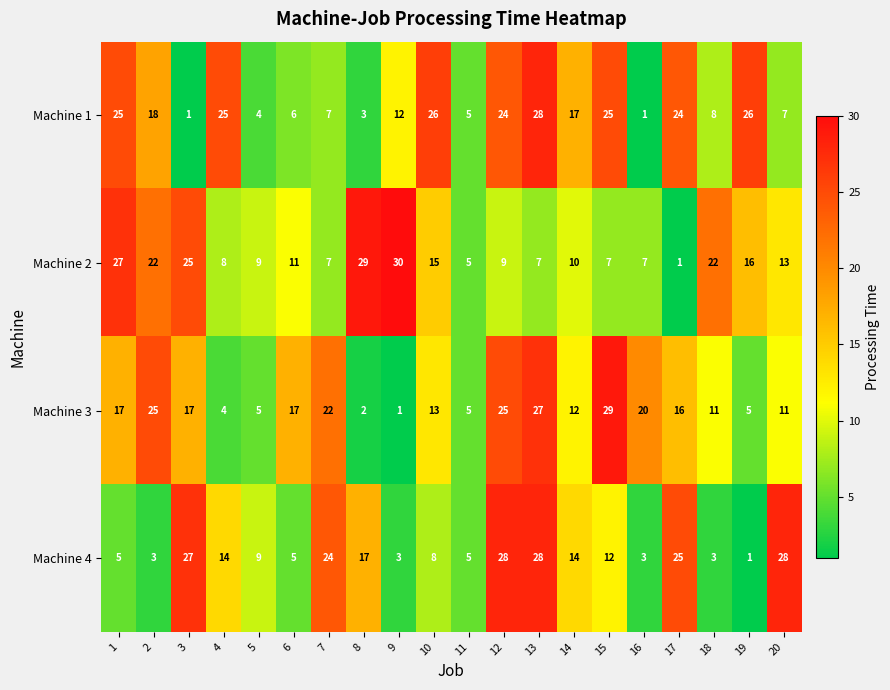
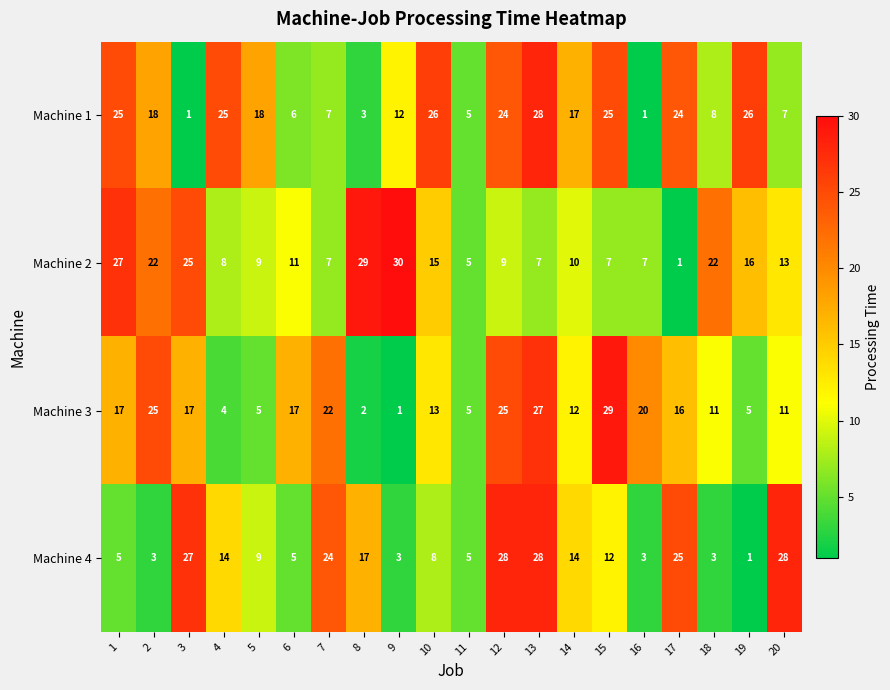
  {
    "Machine 1": {
      "1": 25,
      "2": 18,
      "3": 1,
      "4": 25,
-     "5": 4,
+     "5": 18,
      "6": 6,
      "7": 7,
      "8": 3,
      "9": 12,
      "10": 26,
      "11": 5,
      "12": 24,
      "13": 28,
      "14": 17,
      "15": 25,
      "16": 1,
      "17": 24,
      "18": 8,
      "19": 26,
      "20": 7
    },
    "Machine 2": {
      "1": 27,
      "2": 22,
      "3": 25,
      "4": 8,
      "5": 9,
      "6": 11,
      "7": 7,
      "8": 29,
      "9": 30,
      "10": 15,
      "11": 5,
      "12": 9,
      "13": 7,
      "14": 10,
      "15": 7,
      "16": 7,
      "17": 1,
      "18": 22,
      "19": 16,
      "20": 13
    },
    "Machine 3": {
      "1": 17,
      "2": 25,
      "3": 17,
      "4": 4,
      "5": 5,
      "6": 17,
      "7": 22,
      "8": 2,
      "9": 1,
      "10": 13,
      "11": 5,
      "12": 25,
      "13": 27,
      "14": 12,
      "15": 29,
      "16": 20,
      "17": 16,
      "18": 11,
      "19": 5,
      "20": 11
    },
    "Machine 4": {
      "1": 5,
      "2": 3,
      "3": 27,
      "4": 14,
      "5": 9,
      "6": 5,
      "7": 24,
      "8": 17,
      "9": 3,
      "10": 8,
      "11": 5,
      "12": 28,
      "13": 28,
      "14": 14,
      "15": 12,
      "16": 3,
      "17": 25,
      "18": 3,
      "19": 1,
      "20": 28
    }
  }
